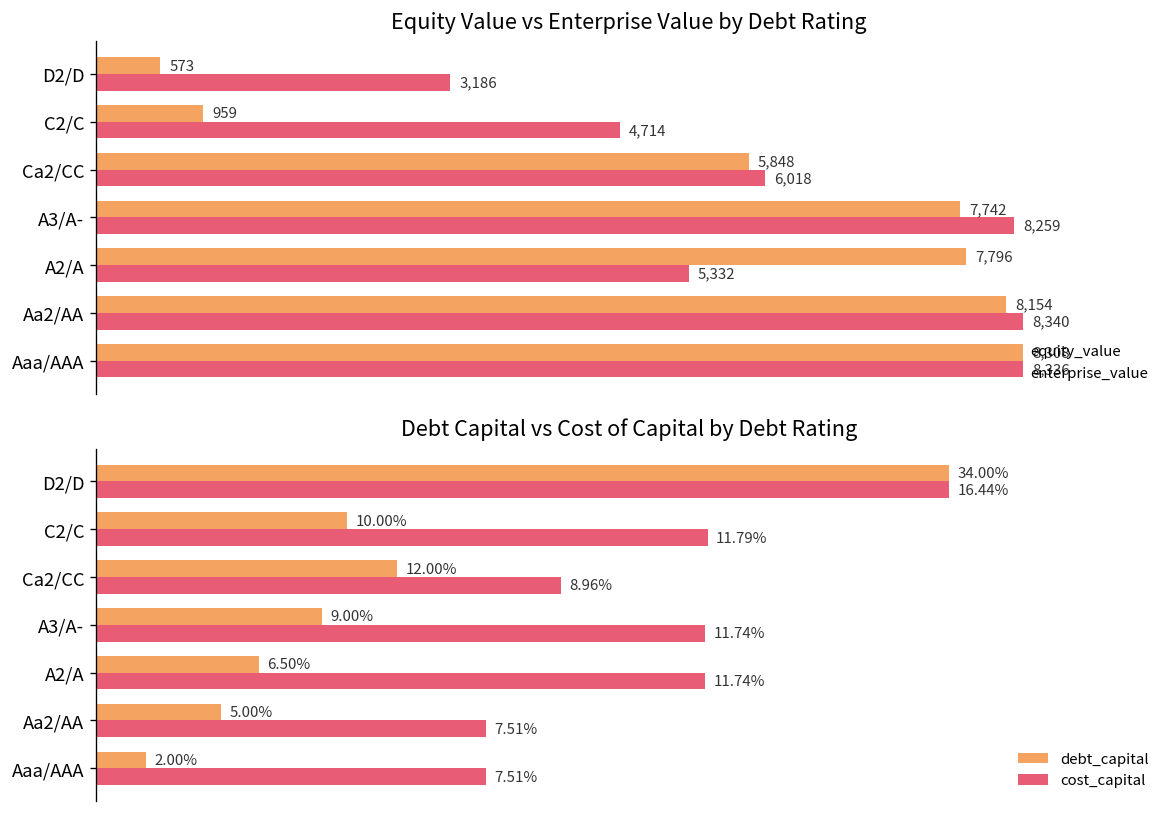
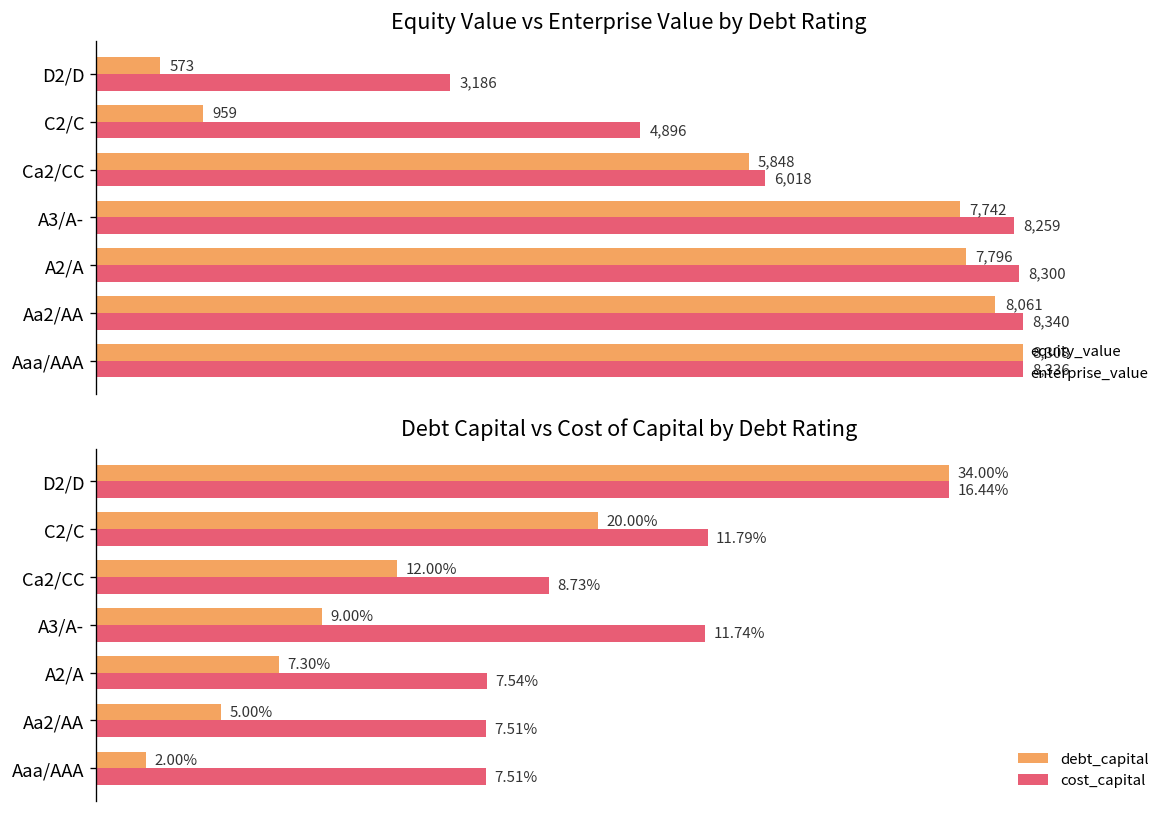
  {
    "Equity Value vs Enterprise Value by Debt Rating": {
      "equity_value": {
-       "Aa2/AA": "8,154"
+       "Aa2/AA": "8,061"
      },
      "enterprise_value": {
-       "C2/C": "4,714",
-       "A2/A": "5,332"
+       "C2/C": "4,896",
+       "A2/A": "8,300"
      }
    },
    "Debt Capital vs Cost of Capital by Debt Rating": {
      "debt_capital": {
-       "C2/C": "10.00%",
-       "A2/A": "6.50%"
+       "C2/C": "20.00%",
+       "A2/A": "7.30%"
      },
      "cost_capital": {
-       "Ca2/CC": "8.96%",
-       "A2/A": "11.74%"
+       "Ca2/CC": "8.73%",
+       "A2/A": "7.54%"
      }
    }
  }
